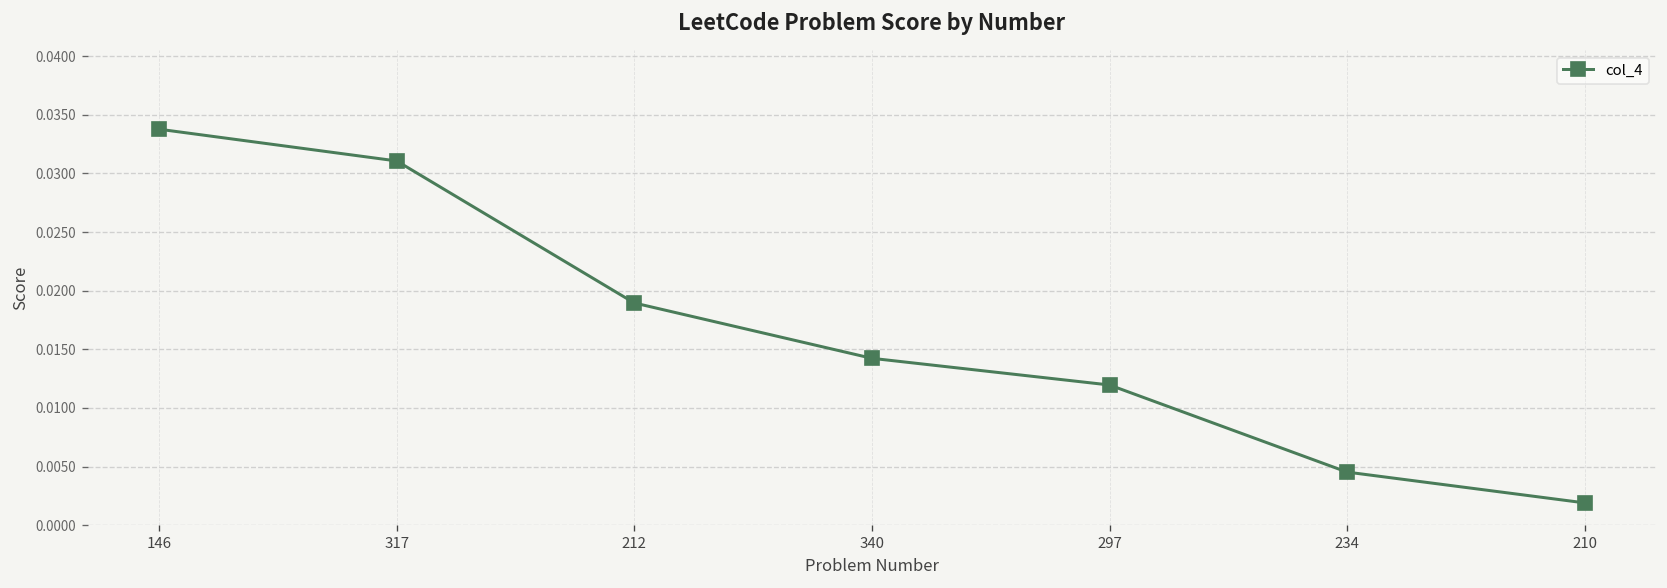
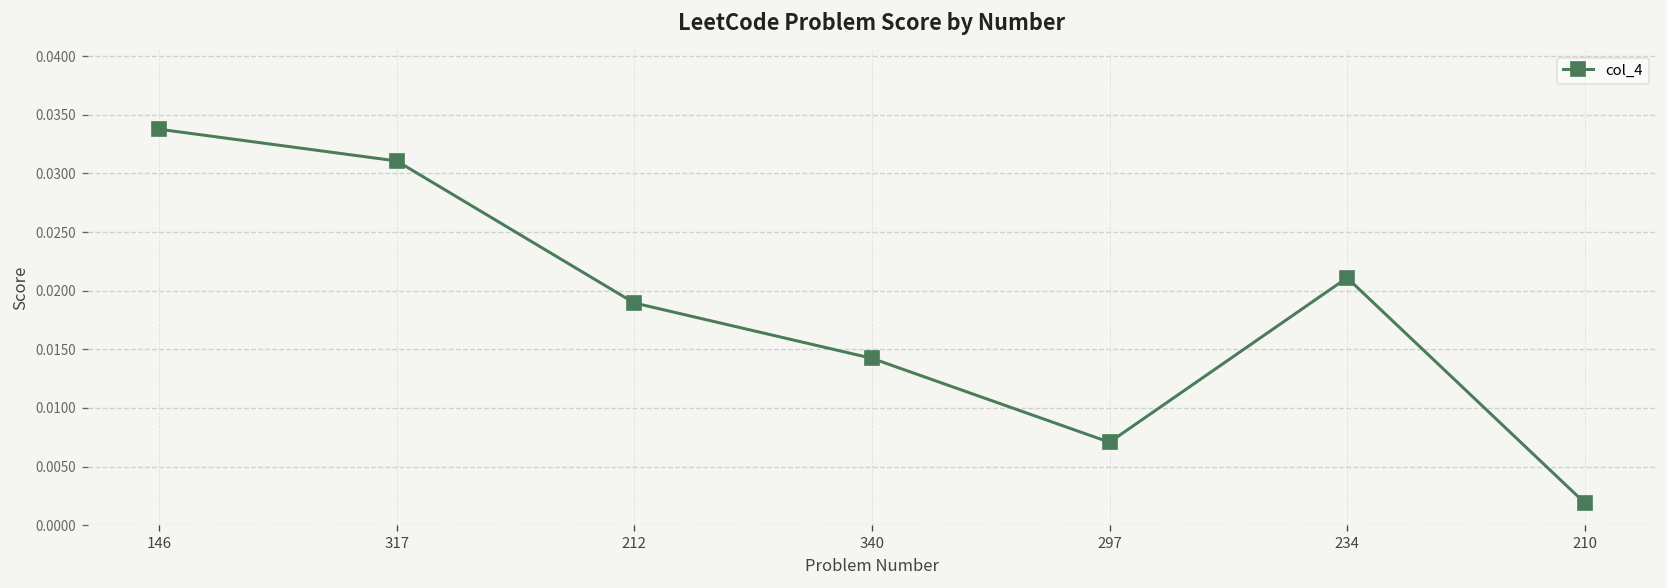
  {
    "146": 0.034,
    "317": 0.031,
    "212": 0.019,
    "340": 0.014,
-   "297": 0.012,
-   "234": 0.005,
+   "297": 0.007,
+   "234": 0.021,
    "210": 0.002
  }
